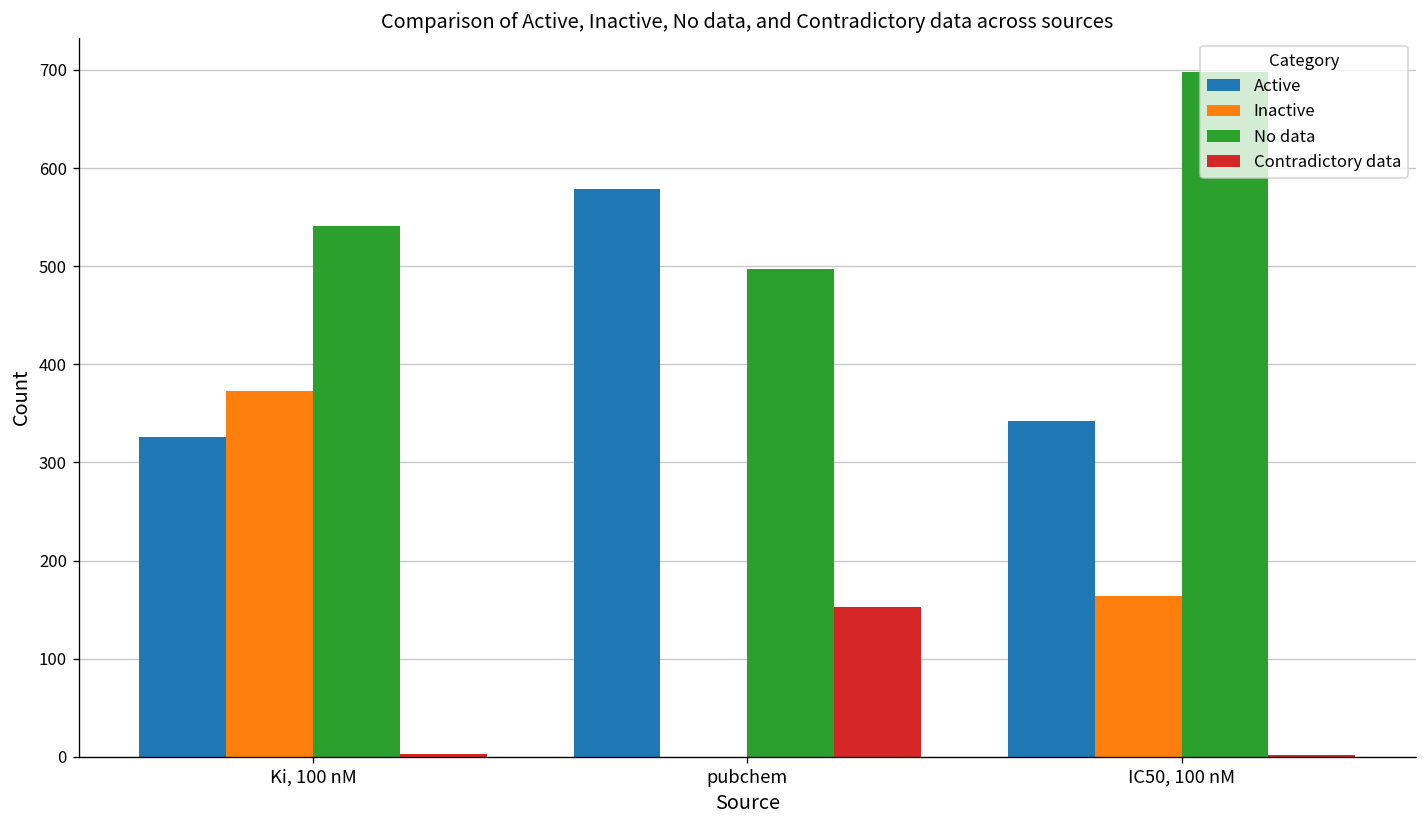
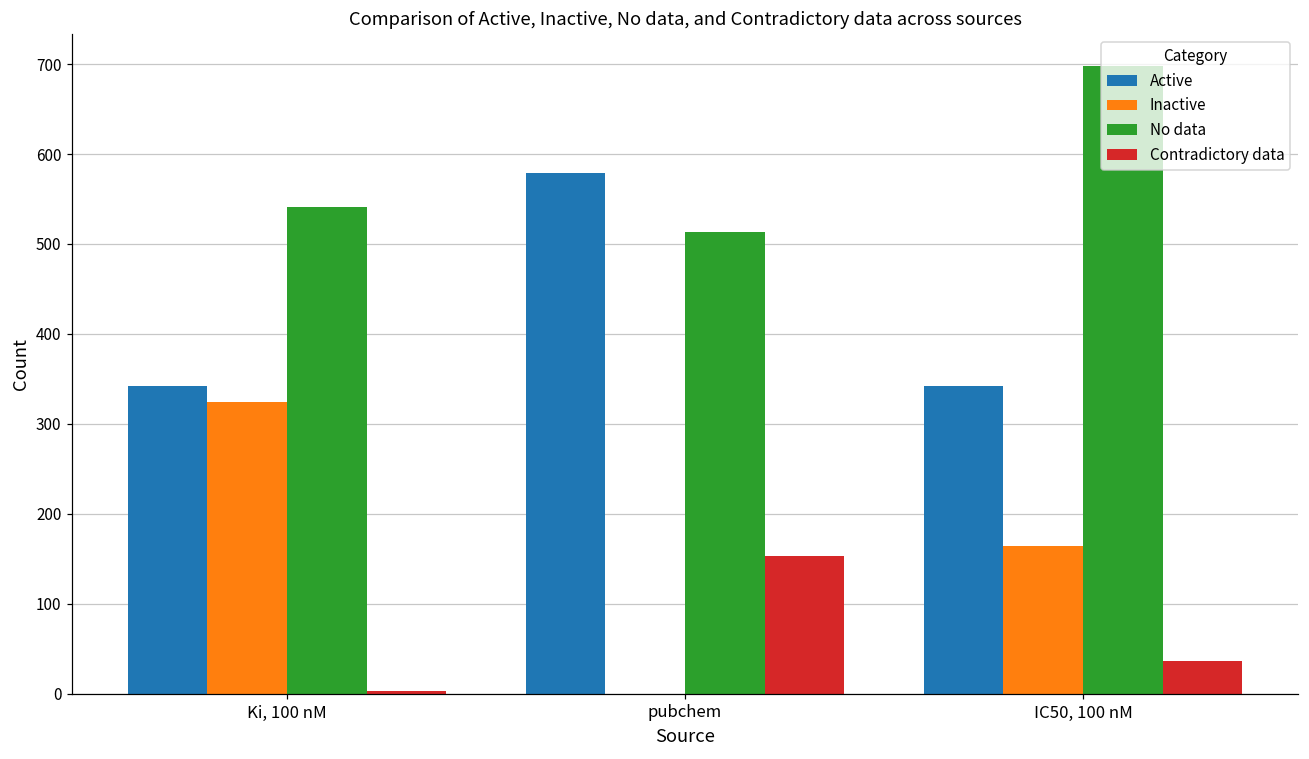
  {
    "Active": {
-     "Ki, 100 nM": 330,
+     "Ki, 100 nM": 340,
      "pubchem": 580,
      "IC50, 100 nM": 340
    },
    "Inactive": {
-     "Ki, 100 nM": 370,
+     "Ki, 100 nM": 320,
      "pubchem": 0,
      "IC50, 100 nM": 160
    },
    "No data": {
      "Ki, 100 nM": 540,
-     "pubchem": 500
+     "pubchem": 510
    },
    "Contradictory data": {
      "pubchem": 150,
-     "IC50, 100 nM": 0
+     "IC50, 100 nM": 40
    }
  }
